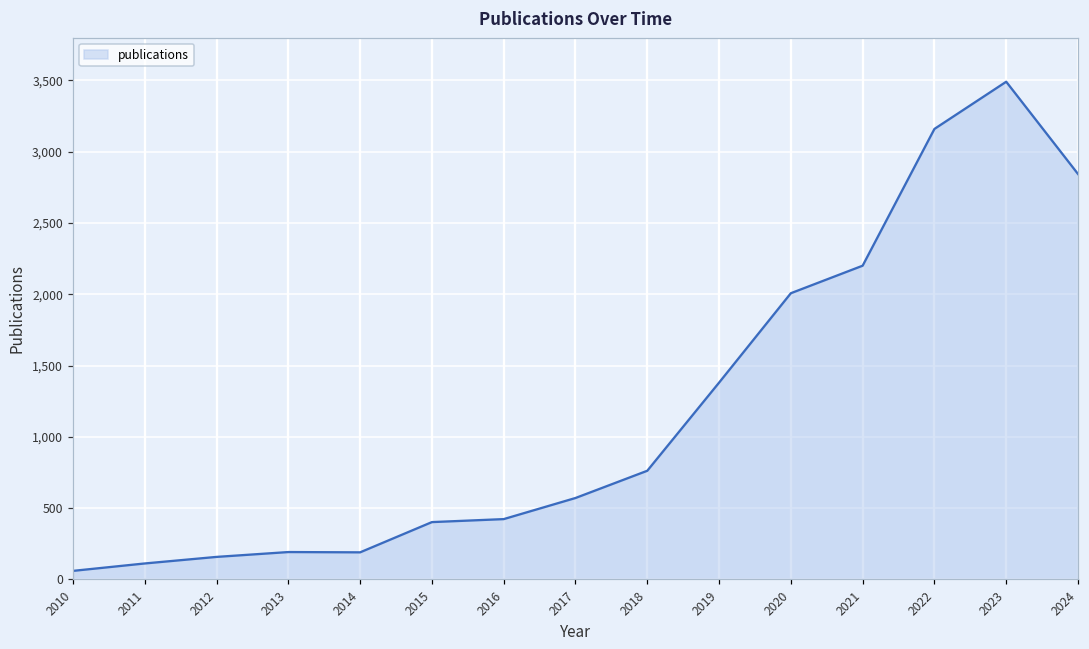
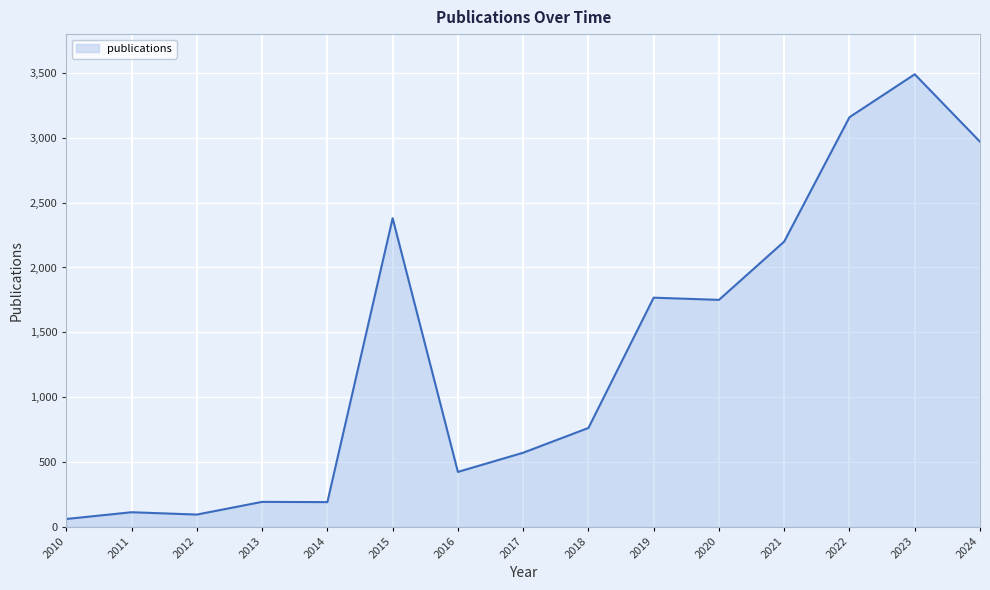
  {
    "2010": "60",
    "2011": "110",
-   "2012": "160",
+   "2012": "90",
    "2013": "190",
    "2014": "190",
-   "2015": "400",
+   "2015": "2,380",
    "2016": "420",
    "2017": "570",
    "2018": "760",
-   "2019": "1,380",
-   "2020": "2,010",
+   "2019": "1,770",
+   "2020": "1,750",
    "2021": "2,200",
    "2022": "3,160",
    "2023": "3,490",
-   "2024": "2,840"
+   "2024": "2,970"
  }
